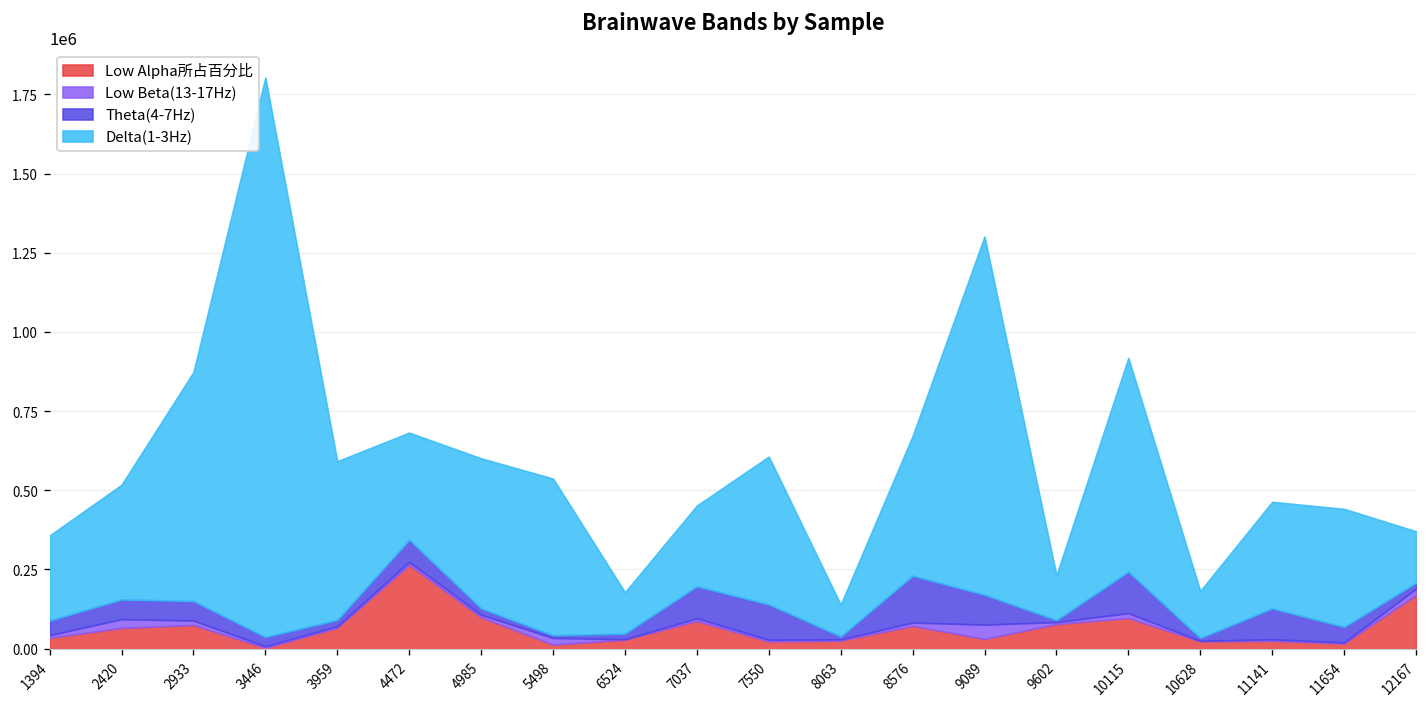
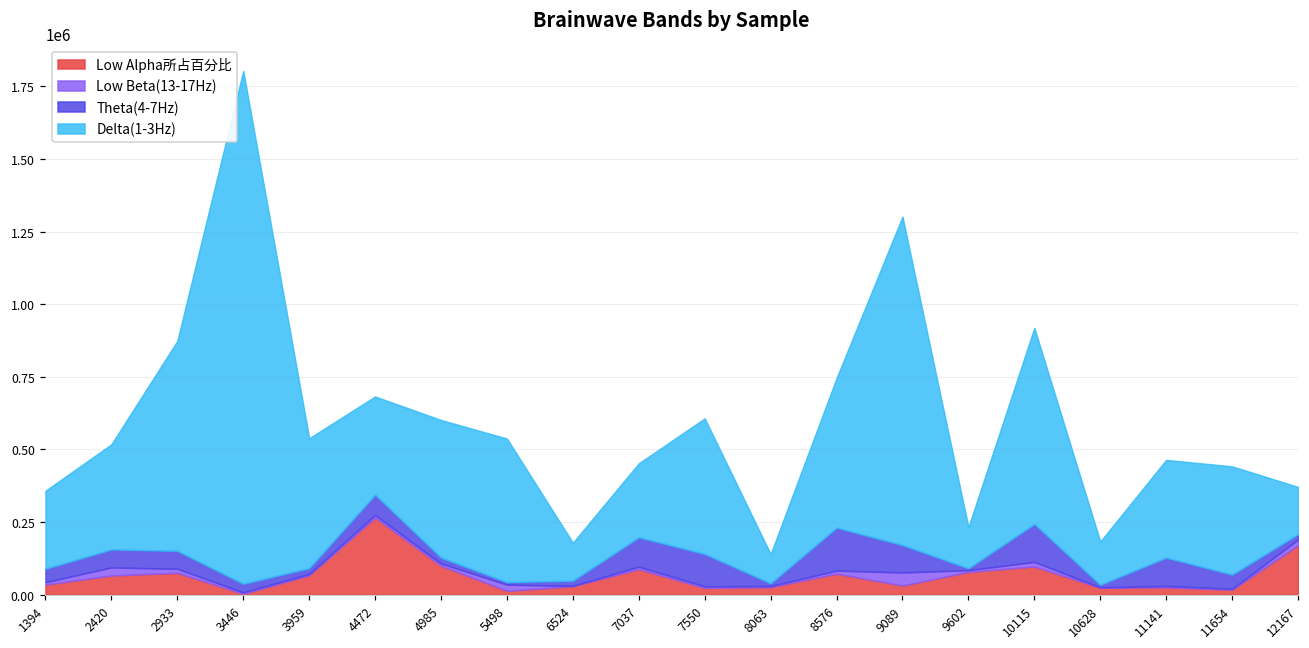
  {
    "Low Alpha所占百分比": {
      "2420": 70000,
      "2933": 70000,
      "5498": 10000,
      "8576": 70000,
      "9089": 30000,
      "10115": 100000,
      "12167": 170000
    },
    "Low Beta(13-17Hz)": {
      "2420": 30000,
      "2933": 10000,
      "8576": 10000,
      "9089": 50000,
      "10115": 20000,
      "12167": 20000
    },
    "Theta(4-7Hz)": {
      "1394": 50000,
      "2420": 60000,
      "2933": 60000,
      "3446": 30000,
      "3959": 20000,
      "4472": 70000,
      "4985": 20000,
      "6524": 20000,
      "7037": 100000,
      "7550": 110000,
      "8063": 10000,
      "8576": 150000,
      "9089": 90000,
      "10115": 130000,
      "11141": 100000,
      "11654": 50000,
      "12167": 20000
    },
    "Delta(1-3Hz)": {
      "1394": 270000,
      "2420": 360000,
      "2933": 720000,
      "3446": 1770000,
-     "3959": 500000,
+     "3959": 450000,
      "4472": 340000,
      "4985": 470000,
      "5498": 490000,
      "6524": 130000,
      "7037": 250000,
      "7550": 470000,
      "8063": 100000,
-     "8576": 440000,
+     "8576": 510000,
      "9089": 1130000,
      "9602": 140000,
      "10115": 670000,
      "10628": 150000,
      "11141": 340000,
      "11654": 370000,
      "12167": 160000
    }
  }
